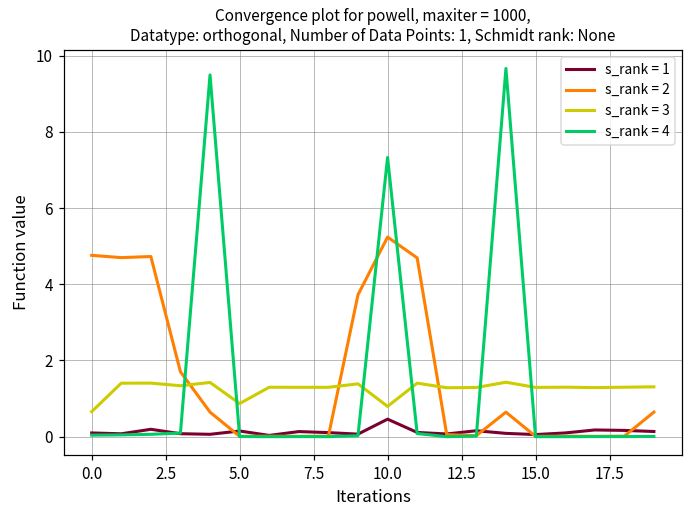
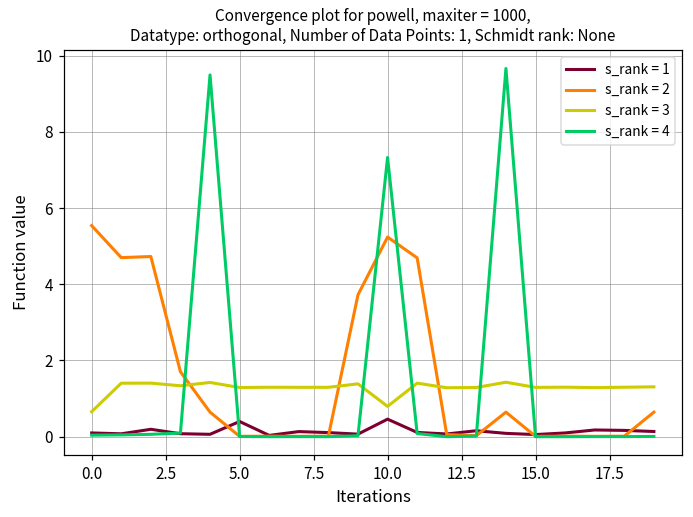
  {
    "s_rank = 1": {
-     "5.0": 0.1,
+     "5.0": 0.4,
      "10.0": 0.5
    },
    "s_rank = 2": {
-     "0.0": 4.8,
+     "0.0": 5.5,
      "10.0": 5.2
    },
    "s_rank = 3": {
      "0.0": 0.7,
-     "5.0": 0.9,
+     "5.0": 1.3,
      "10.0": 0.8,
      "15.0": 1.3
    },
    "s_rank = 4": {
      "10.0": 7.3
    }
  }
